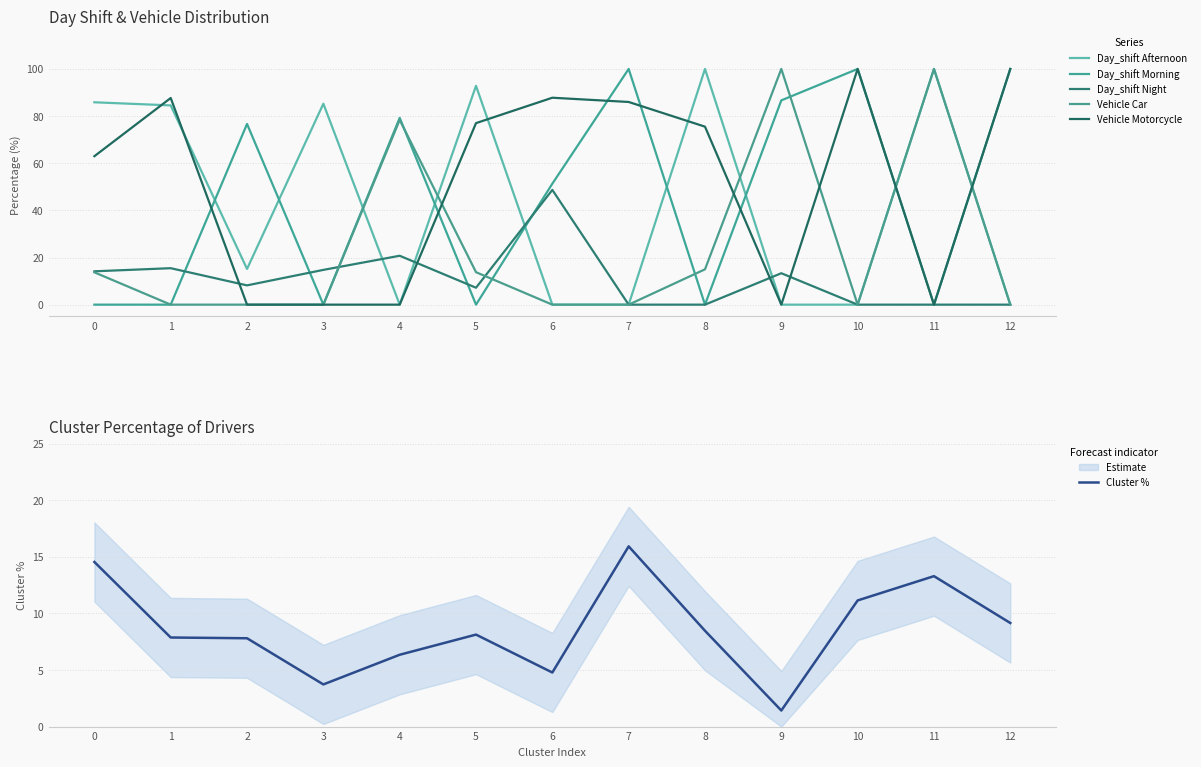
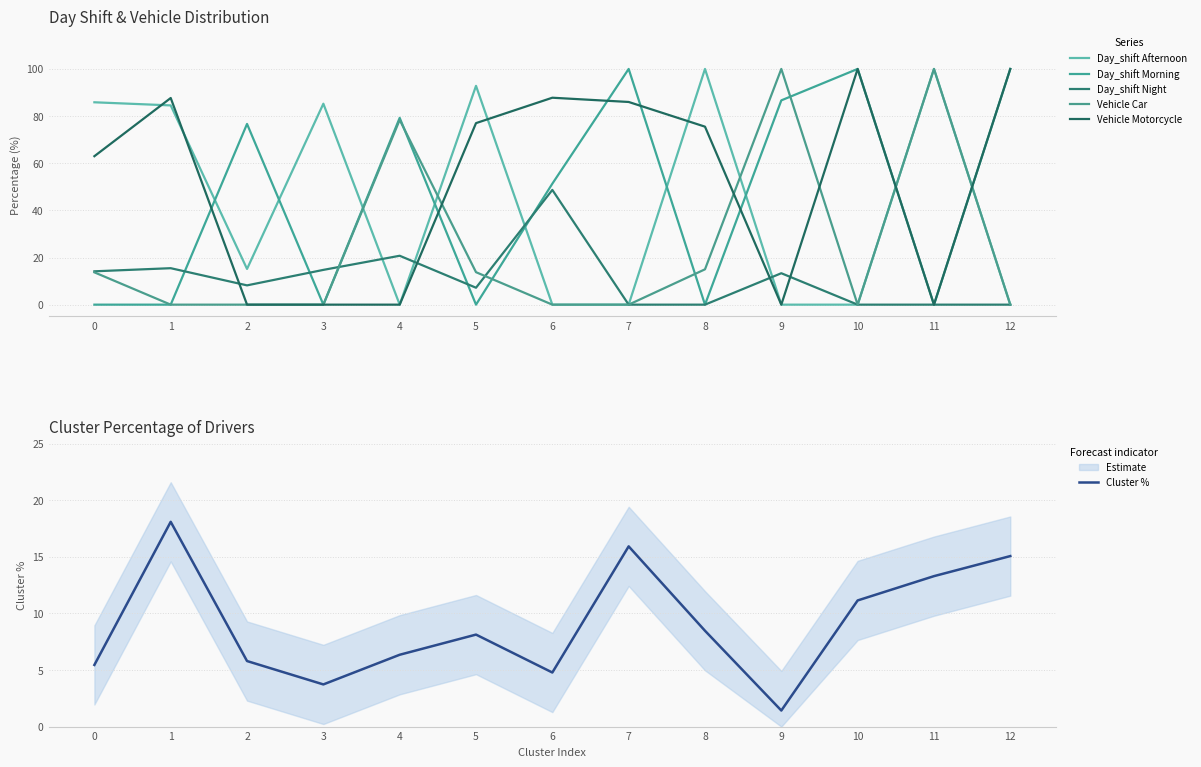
  {
    "Cluster Percentage of Drivers": {
      "Cluster %": {
-       "0": 14.5,
-       "1": 7.9,
-       "2": 7.8,
+       "0": 5.4,
+       "1": 18.1,
+       "2": 5.8,
        "3": 3.7,
        "4": 6.3,
        "5": 8.1,
        "6": 4.8,
        "7": 15.9,
        "8": 8.5,
        "9": 1.4,
        "10": 11.1,
        "11": 13.3,
-       "12": 9.2
+       "12": 15.1
      },
      "Estimate": {
        "9": 4.9
      }
    }
  }
